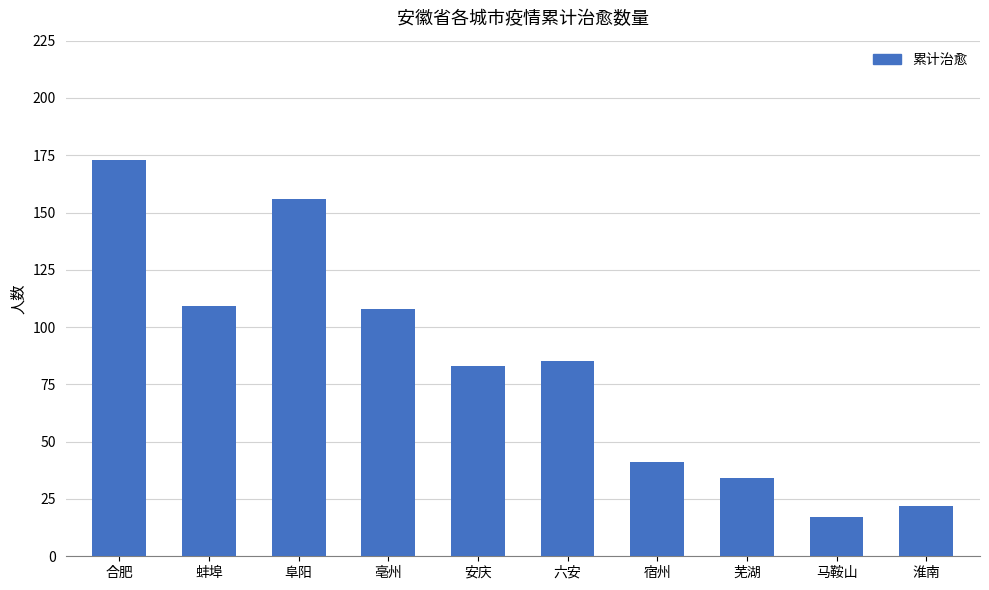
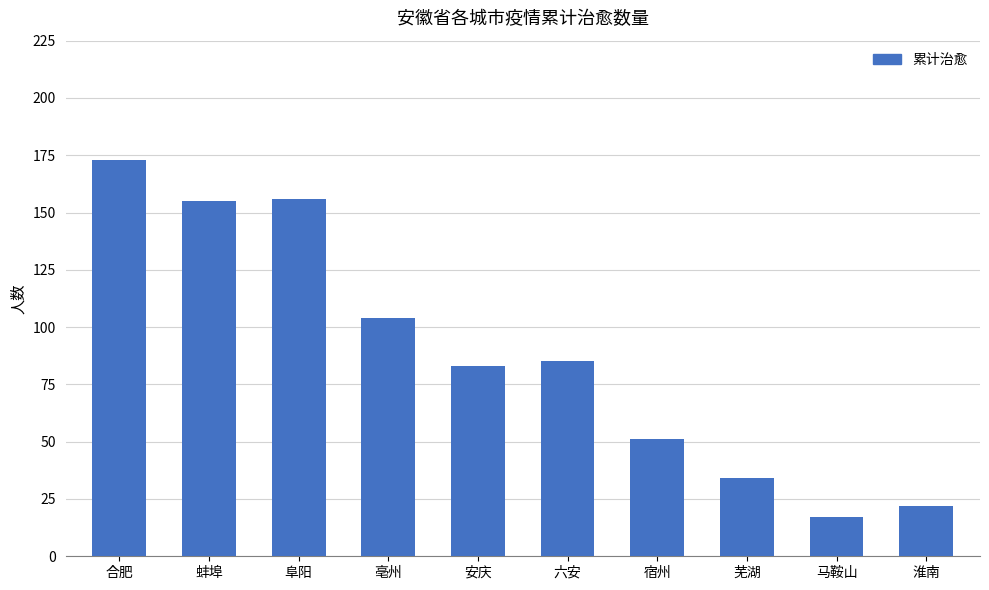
  {
    "合肥": 173,
-   "蚌埠": 109,
+   "蚌埠": 155,
    "阜阳": 156,
-   "亳州": 108,
+   "亳州": 104,
    "安庆": 83,
    "六安": 85,
-   "宿州": 41,
+   "宿州": 51,
    "芜湖": 34,
    "马鞍山": 17,
    "淮南": 22
  }
